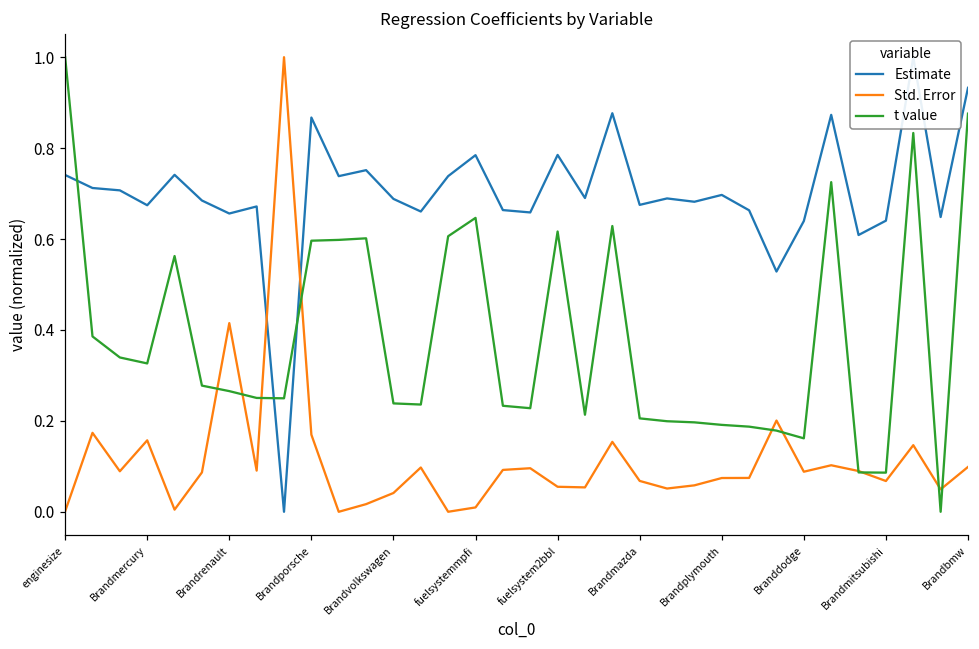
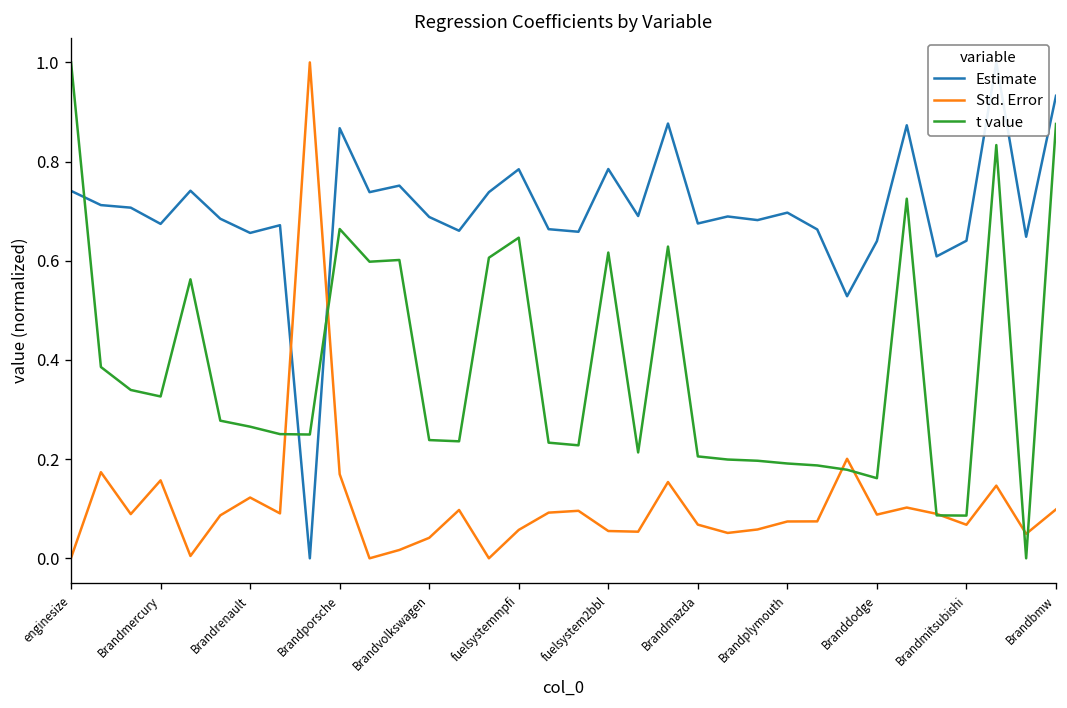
  {
    "Estimate": {
      "enginesize": 0.74,
      "Brandmercury": 0.67,
      "Brandrenault": 0.66,
      "Brandporsche": 0.87,
      "Brandvolkswagen": 0.69,
      "fuelsystemmpfi": 0.78,
      "fuelsystem2bbl": 0.79,
      "Brandmazda": 0.68,
      "Brandplymouth": 0.70,
      "Branddodge": 0.64,
      "Brandmitsubishi": 0.64,
      "Brandbmw": 0.93
    },
    "Std. Error": {
      "enginesize": 0.00,
      "Brandmercury": 0.16,
-     "Brandrenault": 0.42,
+     "Brandrenault": 0.12,
      "Brandporsche": 0.17,
      "Brandvolkswagen": 0.04,
-     "fuelsystemmpfi": 0.01,
+     "fuelsystemmpfi": 0.06,
      "fuelsystem2bbl": 0.06,
      "Brandmazda": 0.07,
      "Brandplymouth": 0.07,
      "Branddodge": 0.09,
      "Brandmitsubishi": 0.07,
      "Brandbmw": 0.10
    },
    "t value": {
      "enginesize": 1.00,
      "Brandmercury": 0.33,
      "Brandrenault": 0.27,
-     "Brandporsche": 0.60,
+     "Brandporsche": 0.66,
      "Brandvolkswagen": 0.24,
      "fuelsystemmpfi": 0.65,
      "fuelsystem2bbl": 0.62,
      "Brandmazda": 0.21,
      "Brandplymouth": 0.19,
      "Branddodge": 0.16,
      "Brandmitsubishi": 0.09,
      "Brandbmw": 0.88
    }
  }
